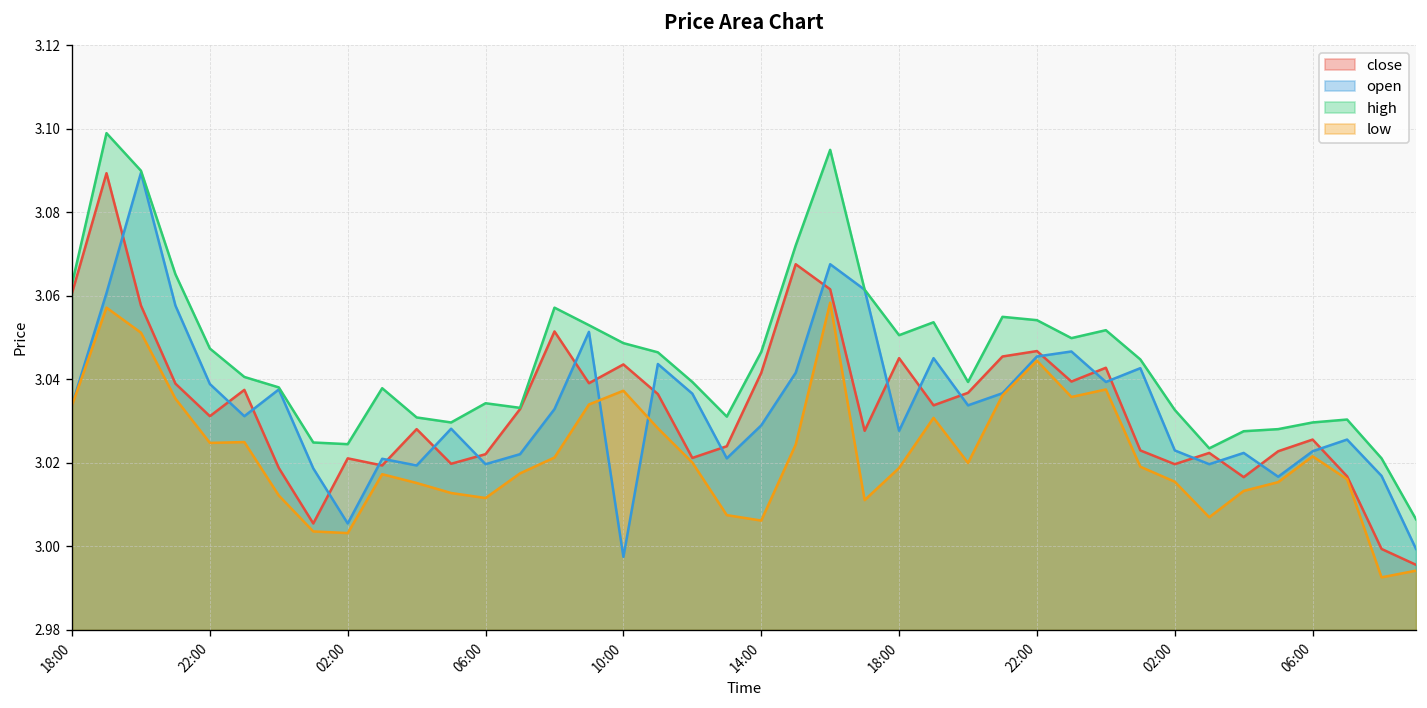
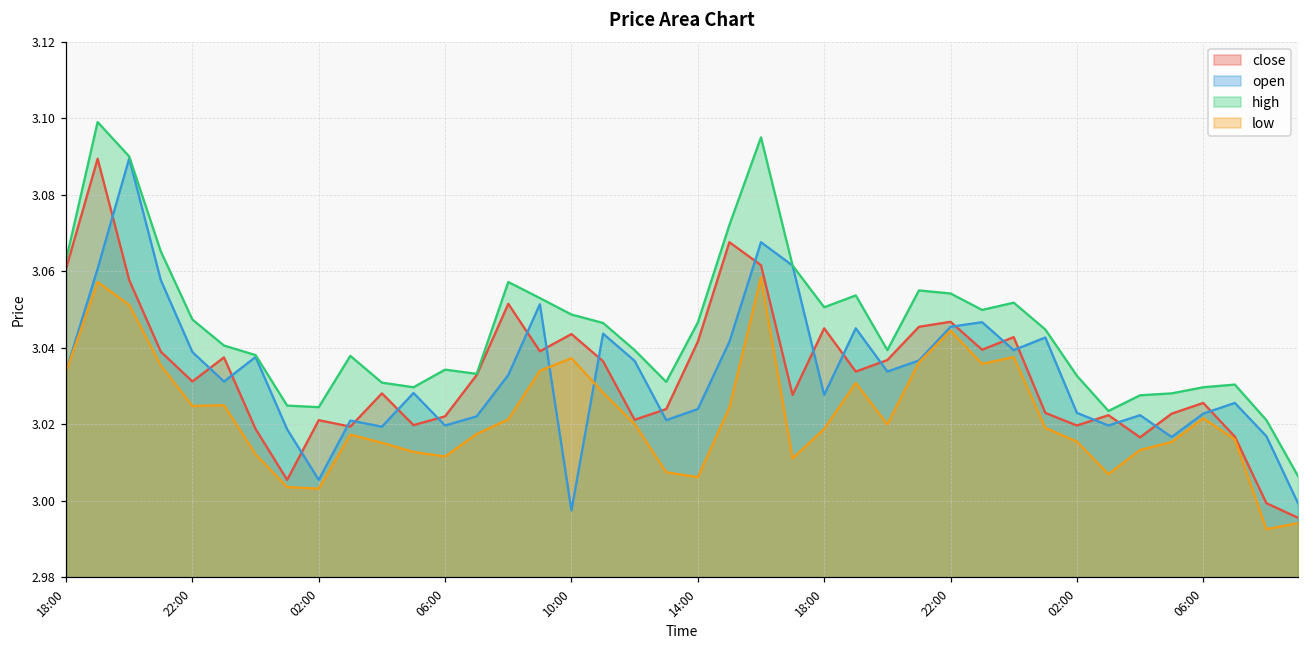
  {
    "open": {
      "10:00": 2.998,
-     "14:00": 3.029
+     "14:00": 3.024
    },
    "high": {
      "10:00": 3.049,
      "14:00": 3.047
    }
  }
